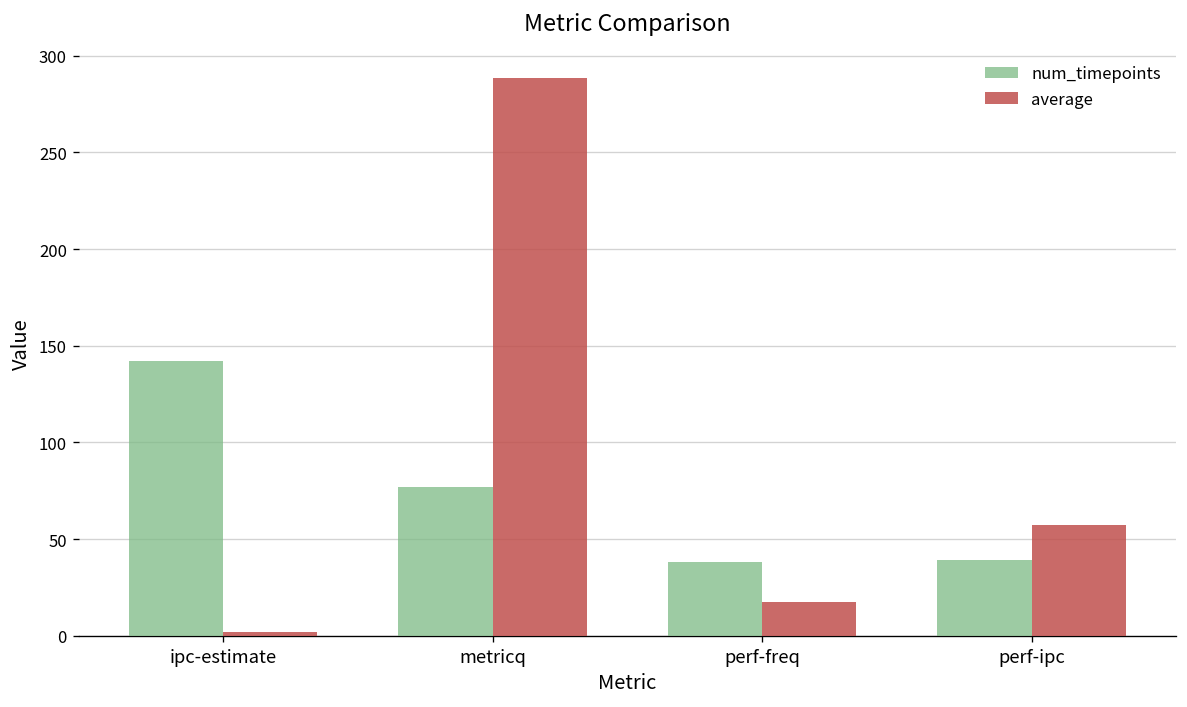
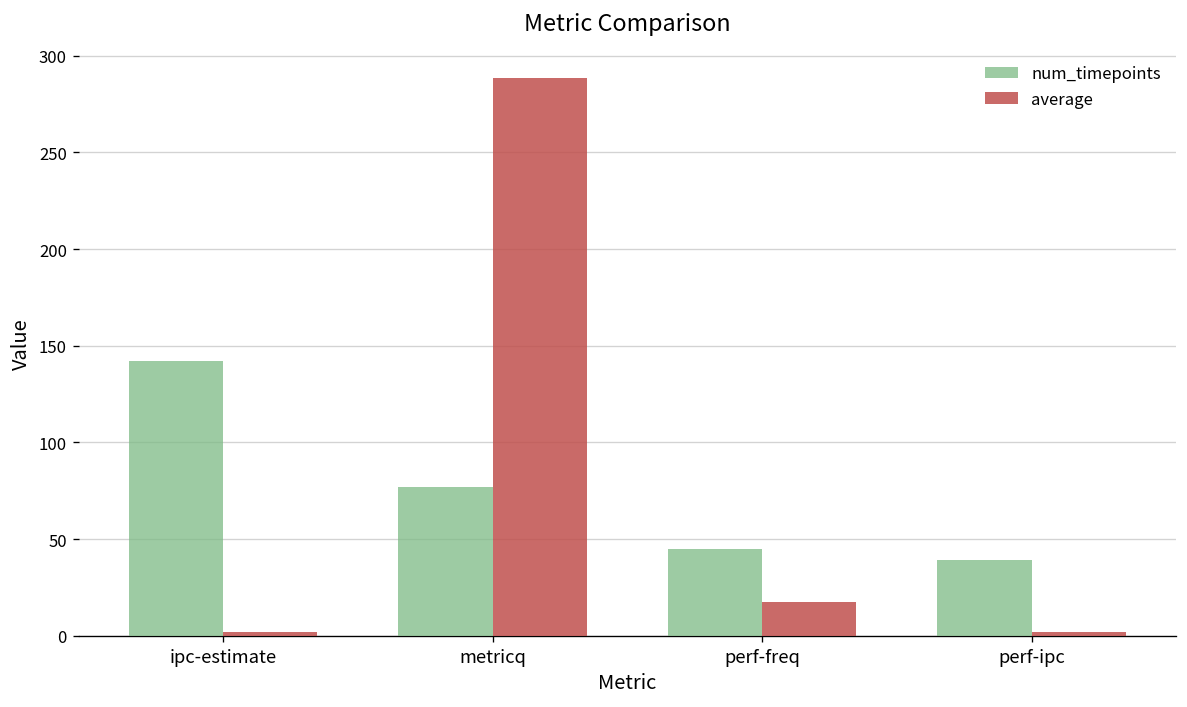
  {
    "num_timepoints": {
      "ipc-estimate": 142,
      "metricq": 77,
-     "perf-freq": 38,
+     "perf-freq": 45,
      "perf-ipc": 39
    },
    "average": {
      "ipc-estimate": 2,
      "metricq": 288,
      "perf-freq": 17,
-     "perf-ipc": 57
+     "perf-ipc": 2
    }
  }
